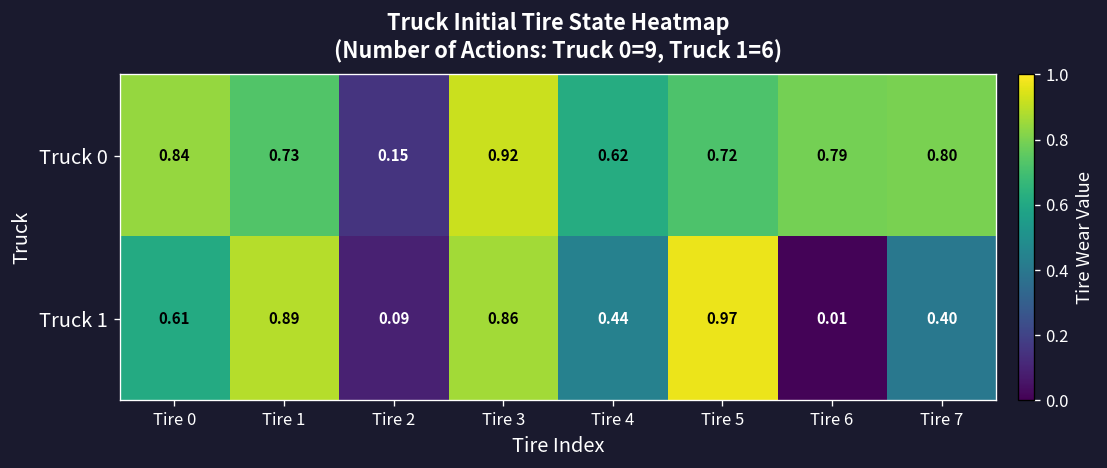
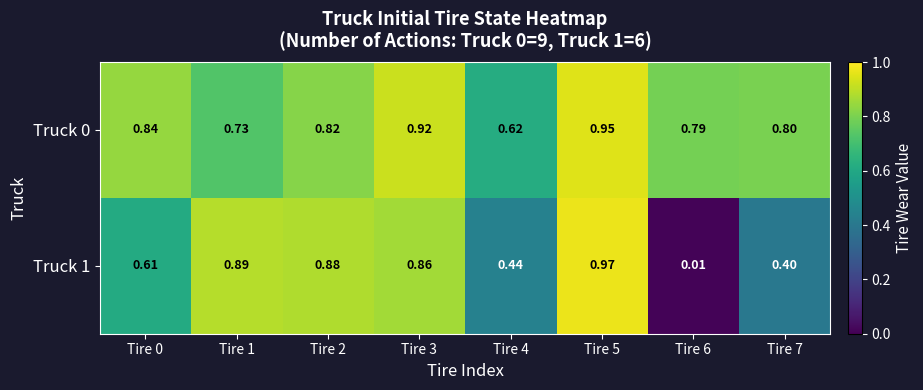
  {
    "Truck 0": {
      "Tire 0": 0.84,
      "Tire 1": 0.73,
-     "Tire 2": 0.15,
+     "Tire 2": 0.82,
      "Tire 3": 0.92,
      "Tire 4": 0.62,
-     "Tire 5": 0.72,
+     "Tire 5": 0.95,
      "Tire 6": 0.79,
      "Tire 7": 0.80
    },
    "Truck 1": {
      "Tire 0": 0.61,
      "Tire 1": 0.89,
-     "Tire 2": 0.09,
+     "Tire 2": 0.88,
      "Tire 3": 0.86,
      "Tire 4": 0.44,
      "Tire 5": 0.97,
      "Tire 6": 0.01,
      "Tire 7": 0.40
    }
  }
